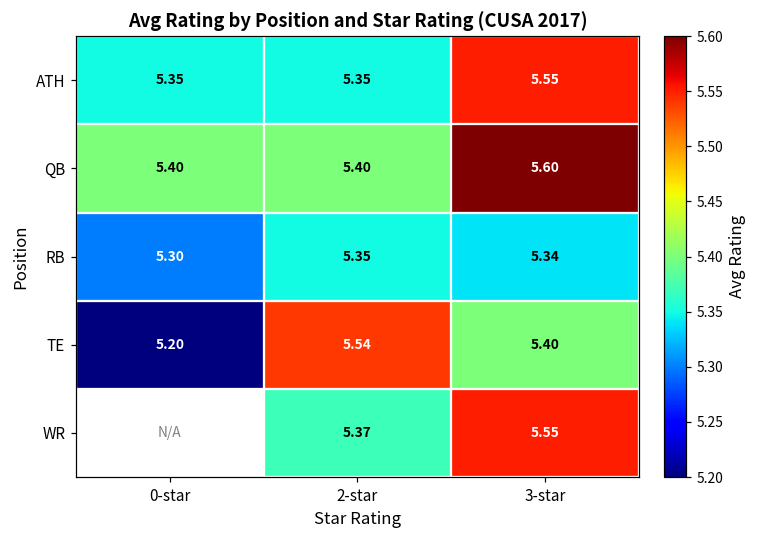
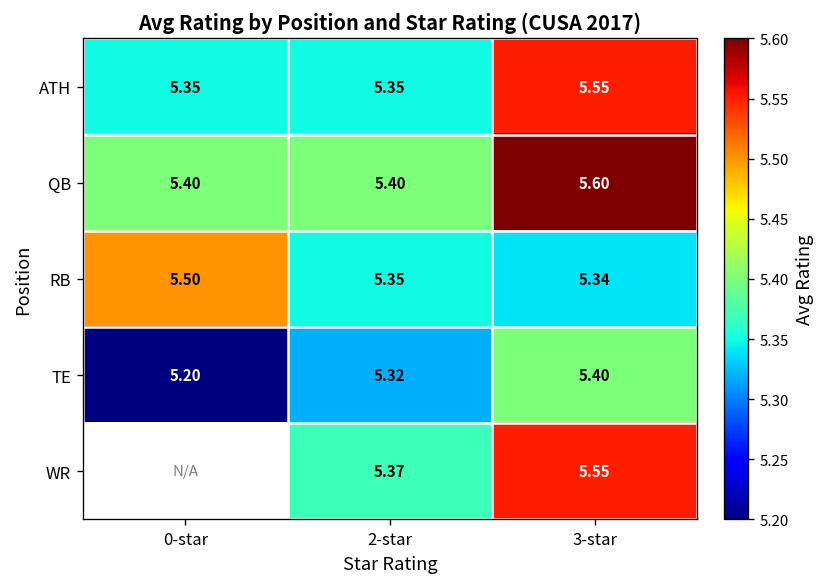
  {
    "ATH": {
      "0-star": 5.35,
      "2-star": 5.35,
      "3-star": 5.55
    },
    "QB": {
      "0-star": 5.40,
      "2-star": 5.40,
      "3-star": 5.60
    },
    "RB": {
-     "0-star": 5.30,
+     "0-star": 5.50,
      "2-star": 5.35,
      "3-star": 5.34
    },
    "TE": {
      "0-star": 5.20,
-     "2-star": 5.54,
+     "2-star": 5.32,
      "3-star": 5.40
    },
    "WR": {
      "2-star": 5.37,
      "3-star": 5.55
    }
  }
